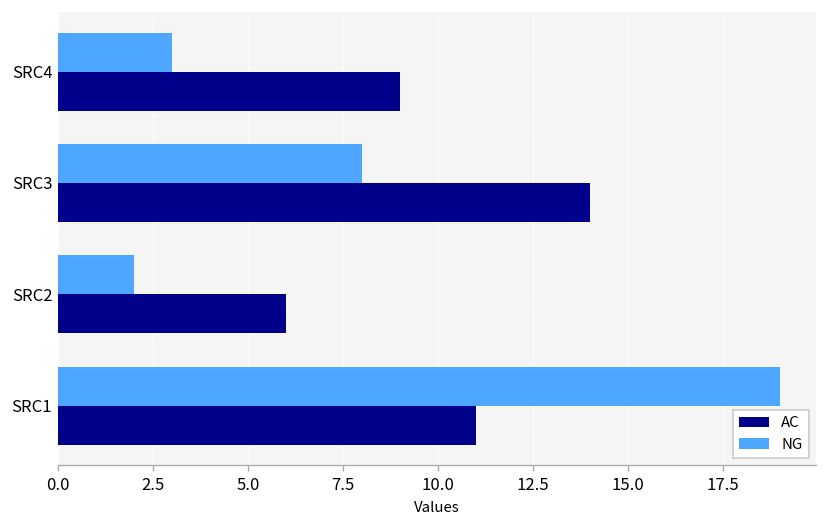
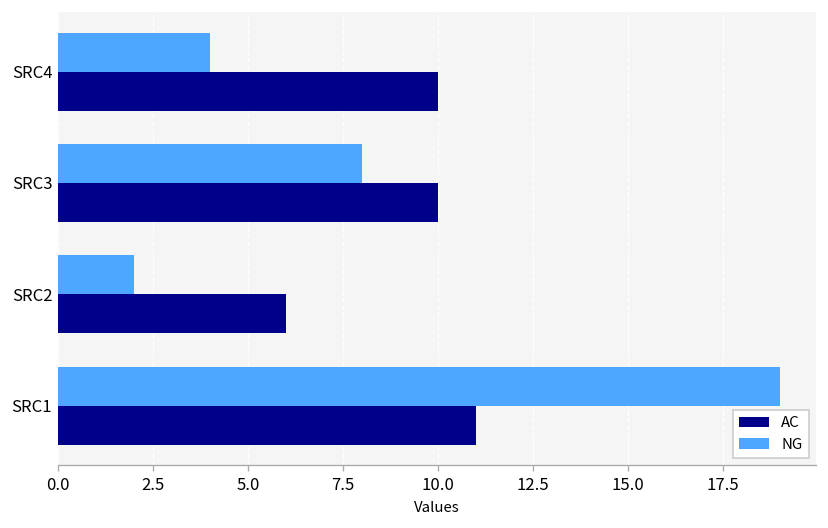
  {
    "AC": {
-     "SRC4": 9,
-     "SRC3": 14,
+     "SRC4": 10,
+     "SRC3": 10,
      "SRC2": 6,
      "SRC1": 11
    },
    "NG": {
-     "SRC4": 3,
+     "SRC4": 4,
      "SRC3": 8,
      "SRC2": 2,
      "SRC1": 19
    }
  }
